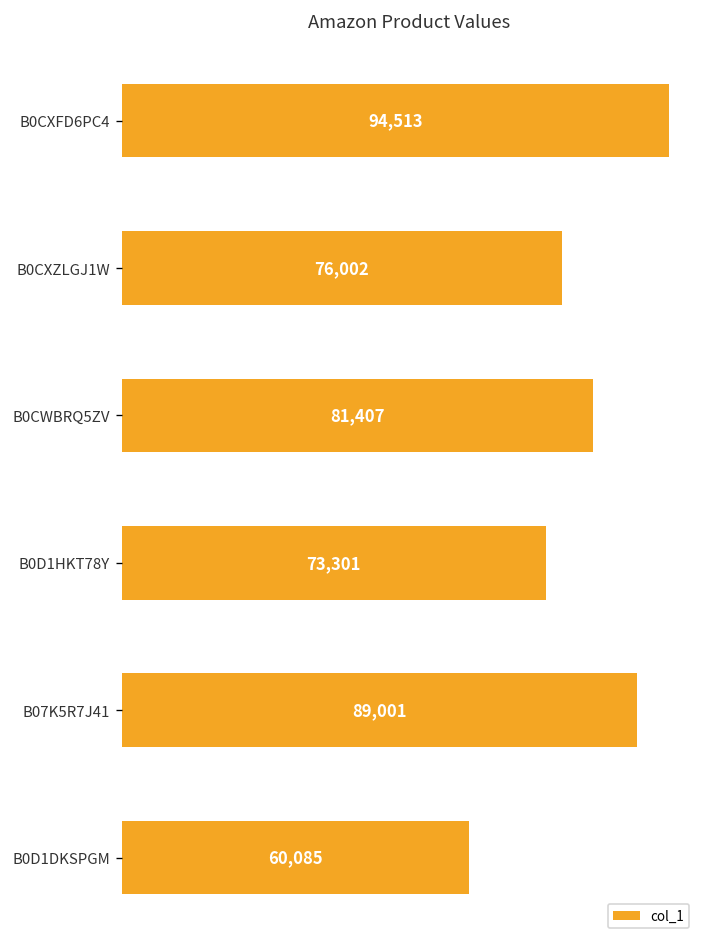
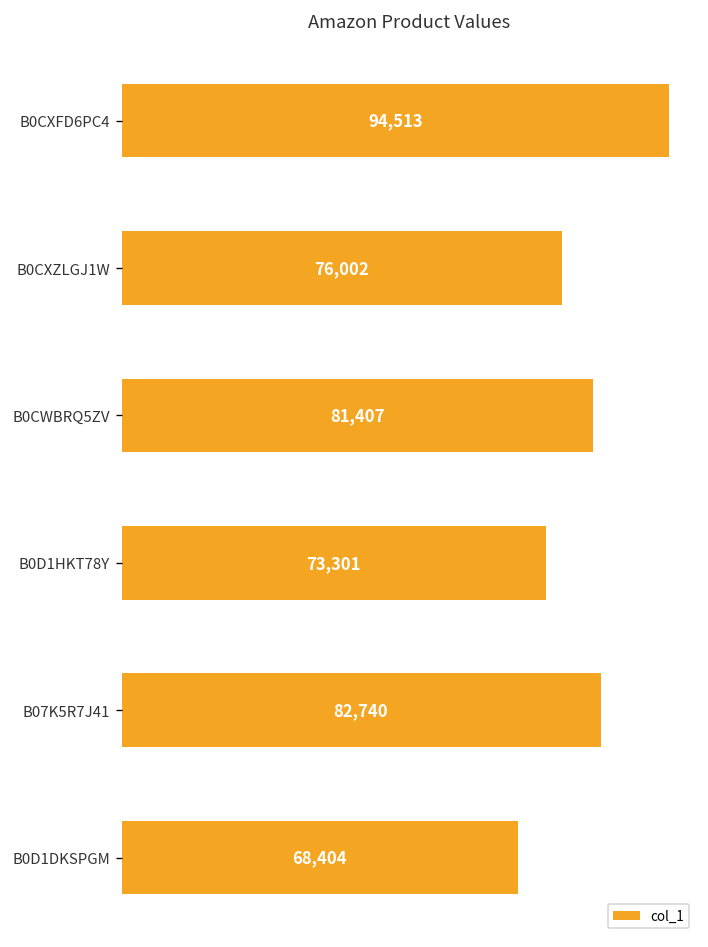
  {
    "B0CXFD6PC4": "94,513",
    "B0CXZLGJ1W": "76,002",
    "B0CWBRQ5ZV": "81,407",
    "B0D1HKT78Y": "73,301",
-   "B07K5R7J41": "89,001",
-   "B0D1DKSPGM": "60,085"
+   "B07K5R7J41": "82,740",
+   "B0D1DKSPGM": "68,404"
  }
